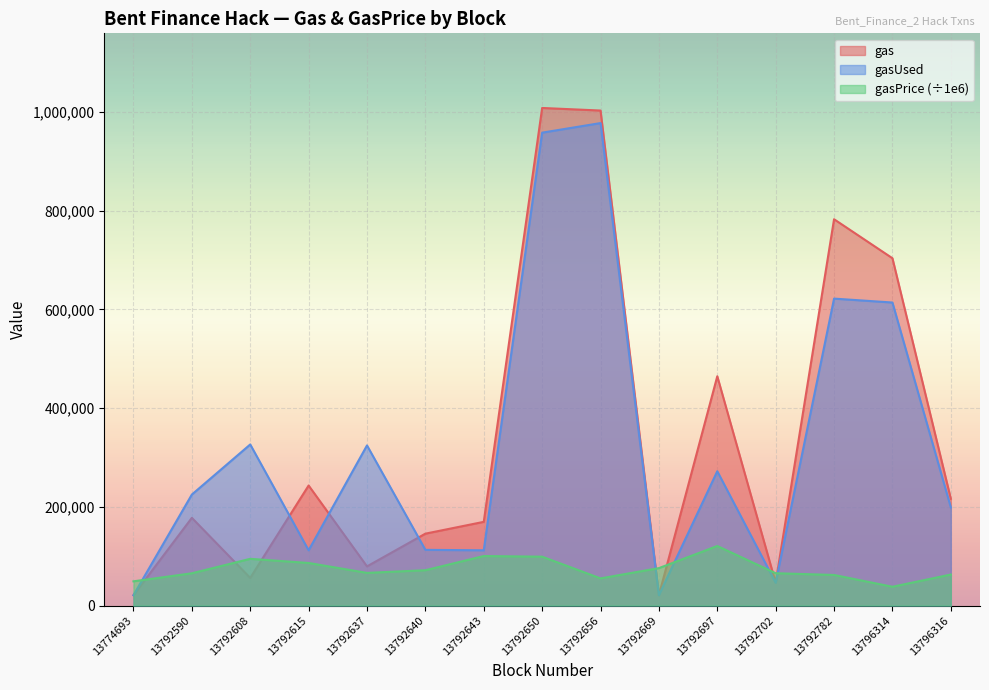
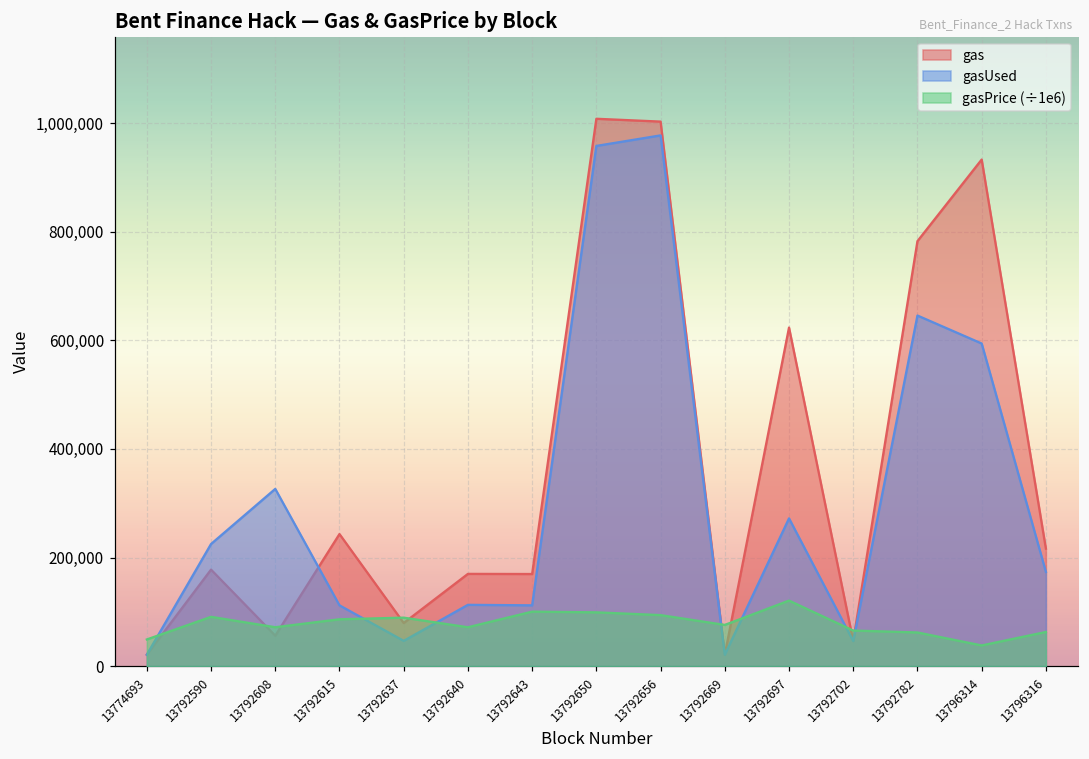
  {
    "gas": {
      "13792590": "180,000",
      "13792608": "60,000",
      "13792615": "240,000",
      "13792637": "80,000",
-     "13792640": "150,000",
+     "13792640": "170,000",
      "13792643": "170,000",
      "13792650": "1,010,000",
      "13792656": "1,000,000",
-     "13792697": "460,000",
+     "13792697": "620,000",
      "13792782": "780,000",
-     "13796314": "700,000",
+     "13796314": "930,000",
      "13796316": "220,000"
    },
    "gasUsed": {
      "13792590": "220,000",
      "13792608": "330,000",
      "13792615": "110,000",
-     "13792637": "320,000",
+     "13792637": "50,000",
      "13792640": "110,000",
      "13792643": "110,000",
      "13792650": "960,000",
      "13792656": "980,000",
      "13792697": "270,000",
-     "13792782": "620,000",
-     "13796314": "610,000",
-     "13796316": "200,000"
+     "13792782": "650,000",
+     "13796314": "590,000",
+     "13796316": "170,000"
    },
    "gasPrice (÷1e6)": {
      "13774693": "50,000",
-     "13792590": "70,000",
-     "13792608": "90,000",
+     "13792590": "90,000",
+     "13792608": "70,000",
      "13792615": "90,000",
-     "13792637": "70,000",
+     "13792637": "90,000",
      "13792640": "70,000",
      "13792643": "100,000",
      "13792650": "100,000",
-     "13792656": "60,000",
+     "13792656": "90,000",
      "13792669": "80,000",
      "13792697": "120,000",
      "13792702": "70,000",
      "13792782": "60,000",
      "13796314": "40,000",
      "13796316": "60,000"
    }
  }
